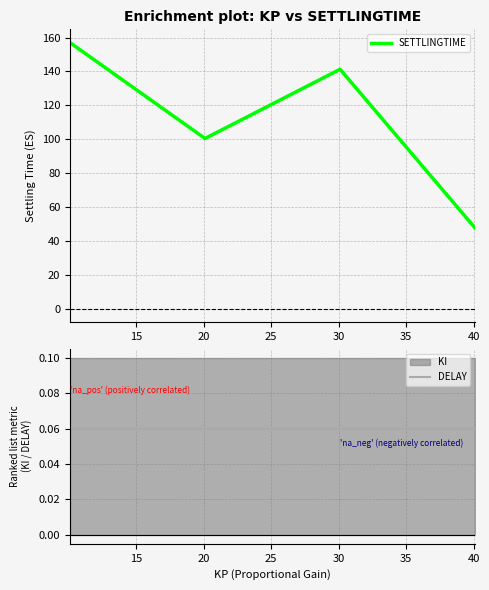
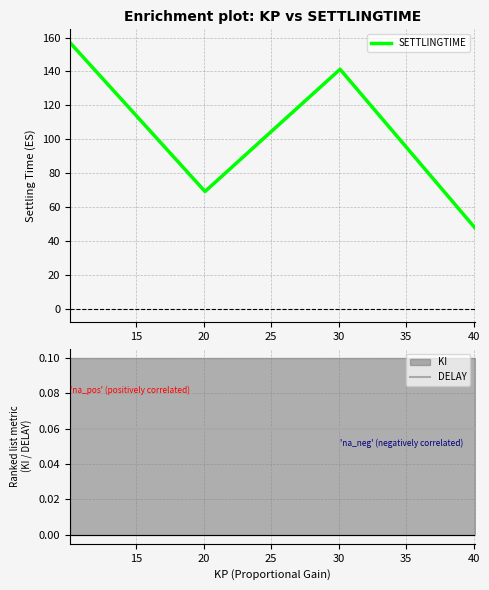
  {
    "Enrichment plot: KP vs SETTLINGTIME": {
-     "20": 100,
+     "20": 69,
      "30": 141,
      "40": 48
    }
  }
